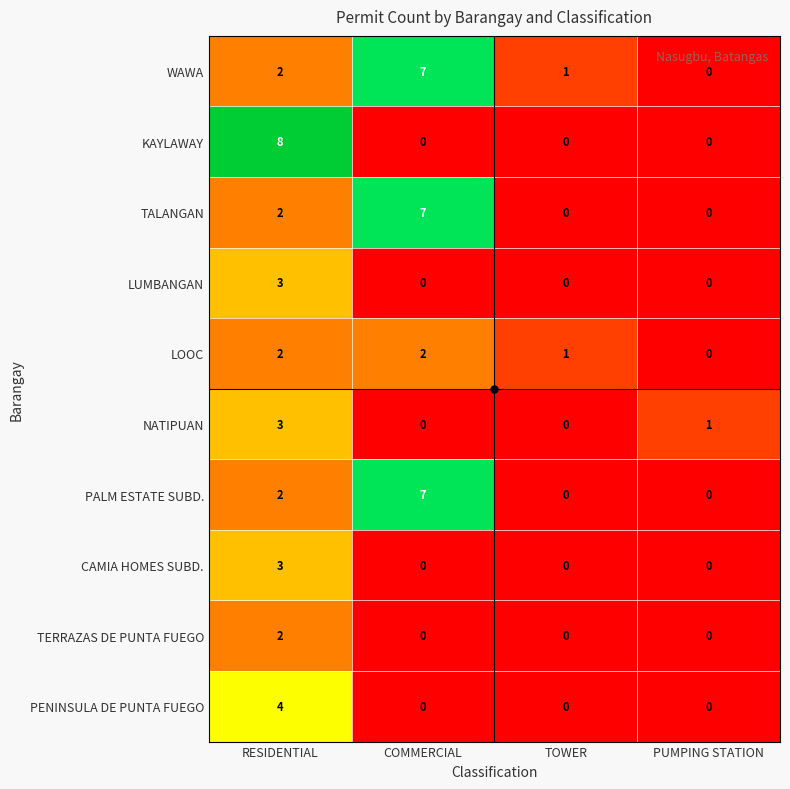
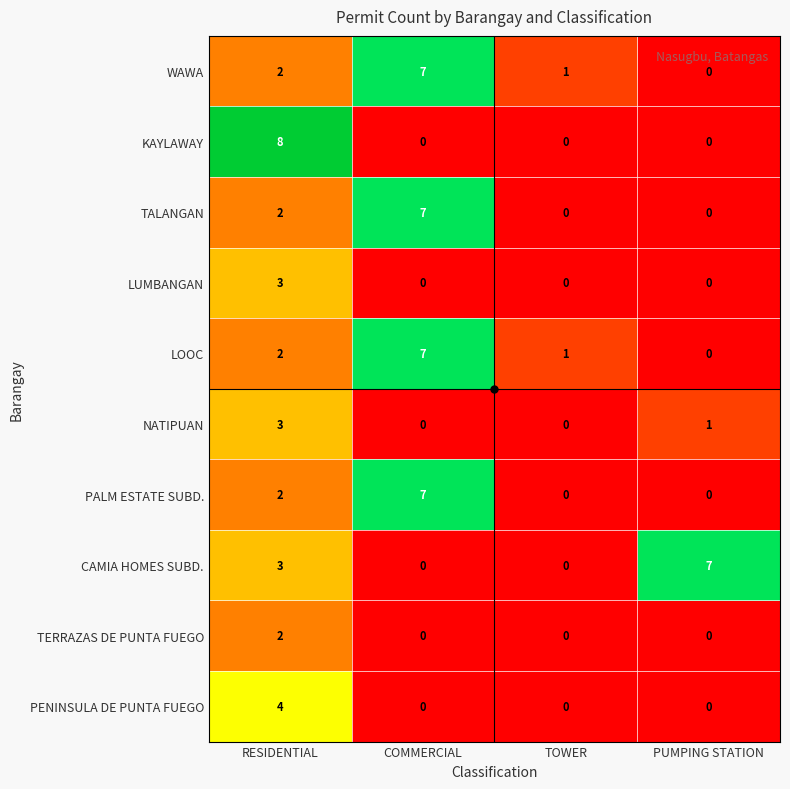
  {
    "WAWA": {
      "RESIDENTIAL": 2,
      "COMMERCIAL": 7,
      "TOWER": 1
    },
    "KAYLAWAY": {
      "RESIDENTIAL": 8,
      "COMMERCIAL": 0,
      "TOWER": 0,
      "PUMPING STATION": 0
    },
    "TALANGAN": {
      "RESIDENTIAL": 2,
      "COMMERCIAL": 7,
      "TOWER": 0,
      "PUMPING STATION": 0
    },
    "LUMBANGAN": {
      "RESIDENTIAL": 3,
      "COMMERCIAL": 0,
      "TOWER": 0,
      "PUMPING STATION": 0
    },
    "LOOC": {
      "RESIDENTIAL": 2,
-     "COMMERCIAL": 2,
+     "COMMERCIAL": 7,
      "TOWER": 1,
      "PUMPING STATION": 0
    },
    "NATIPUAN": {
      "RESIDENTIAL": 3,
      "COMMERCIAL": 0,
      "TOWER": 0,
      "PUMPING STATION": 1
    },
    "PALM ESTATE SUBD.": {
      "RESIDENTIAL": 2,
      "COMMERCIAL": 7,
      "TOWER": 0,
      "PUMPING STATION": 0
    },
    "CAMIA HOMES SUBD.": {
      "RESIDENTIAL": 3,
      "COMMERCIAL": 0,
      "TOWER": 0,
-     "PUMPING STATION": 0
+     "PUMPING STATION": 7
    },
    "TERRAZAS DE PUNTA FUEGO": {
      "RESIDENTIAL": 2,
      "COMMERCIAL": 0,
      "TOWER": 0,
      "PUMPING STATION": 0
    },
    "PENINSULA DE PUNTA FUEGO": {
      "RESIDENTIAL": 4,
      "COMMERCIAL": 0,
      "TOWER": 0,
      "PUMPING STATION": 0
    }
  }
